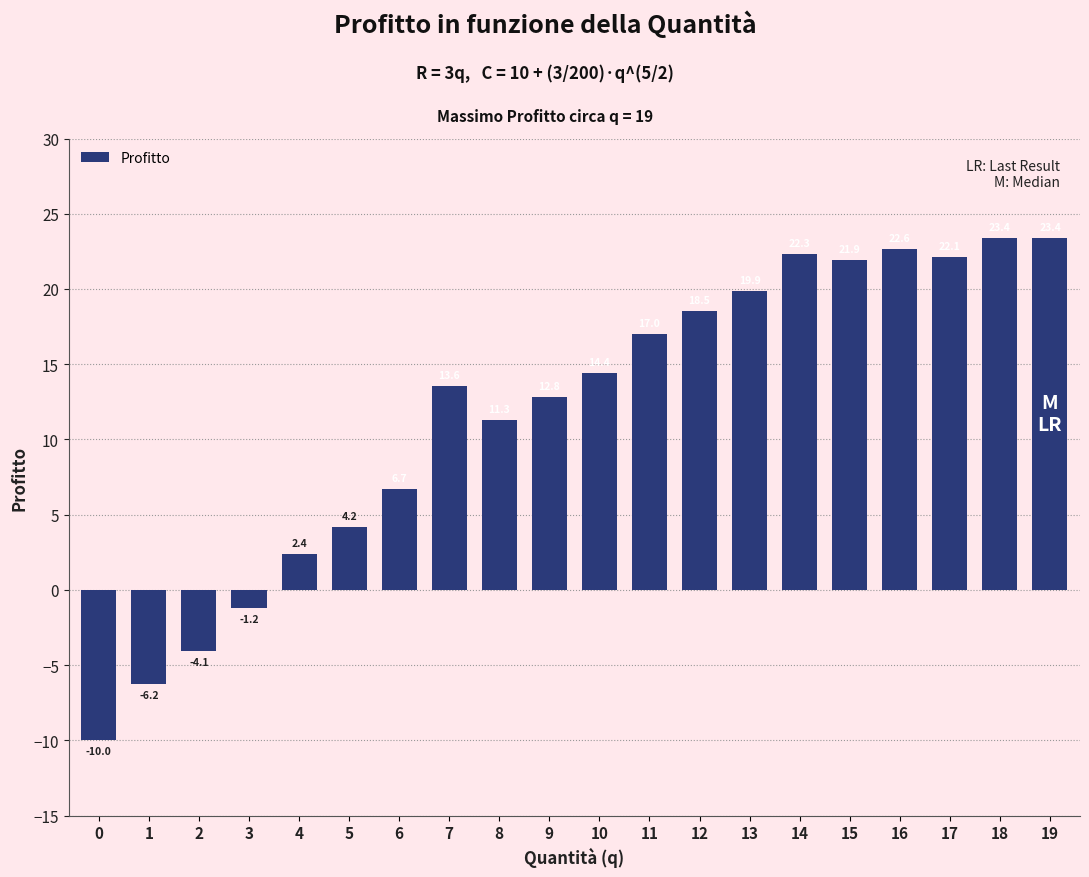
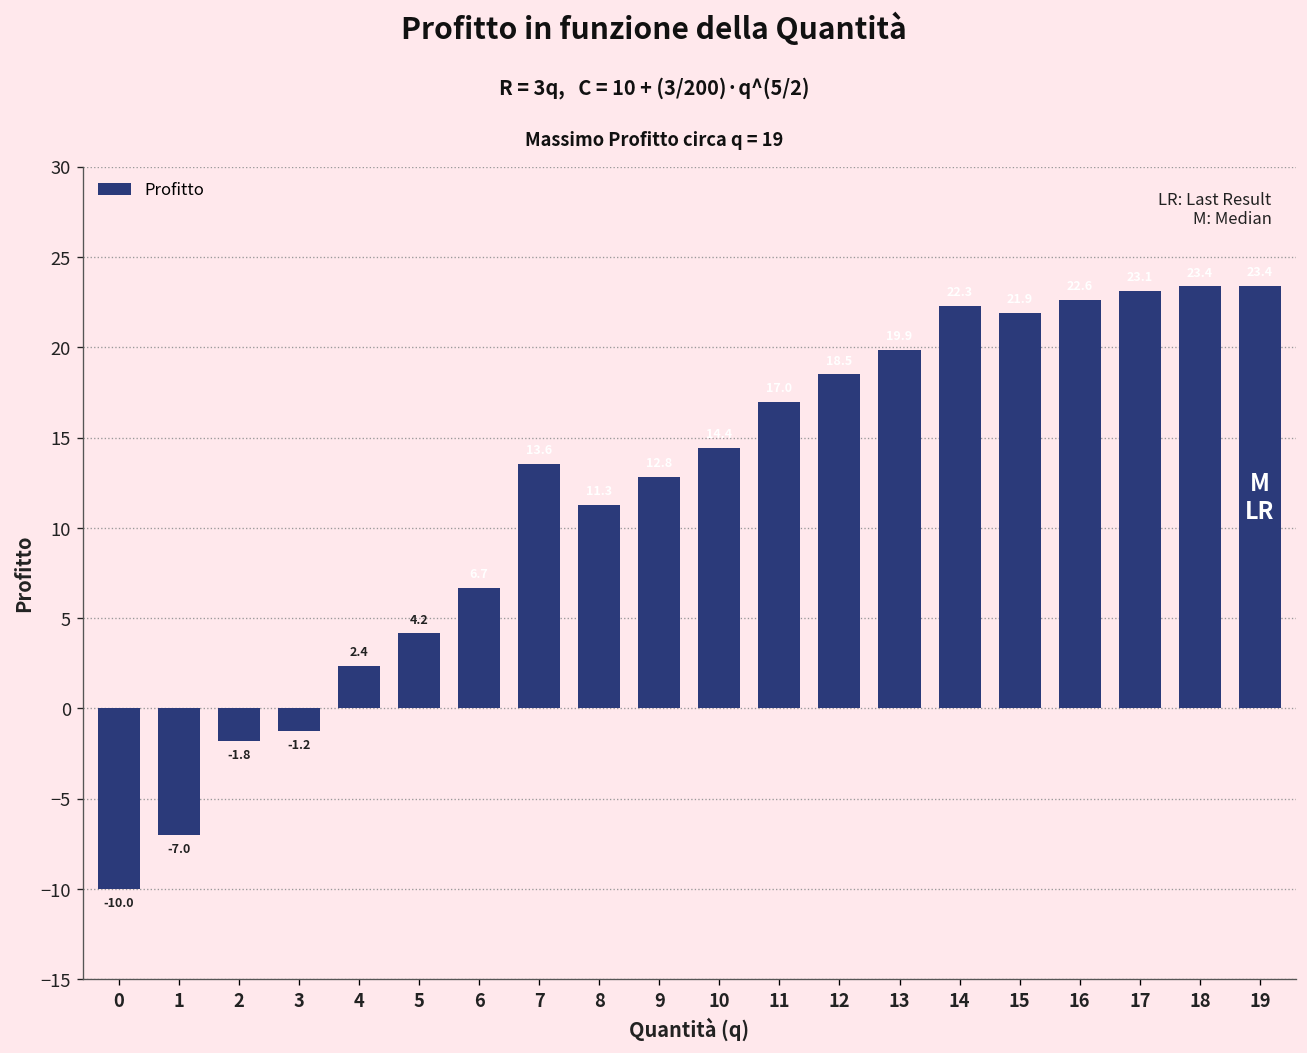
  {
    "0": -10.0,
-   "1": -6.2,
-   "2": -4.1,
+   "1": -7.0,
+   "2": -1.8,
    "3": -1.2,
    "4": 2.4,
    "5": 4.2,
-   "17": 22.1
+   "17": 23.1
  }
